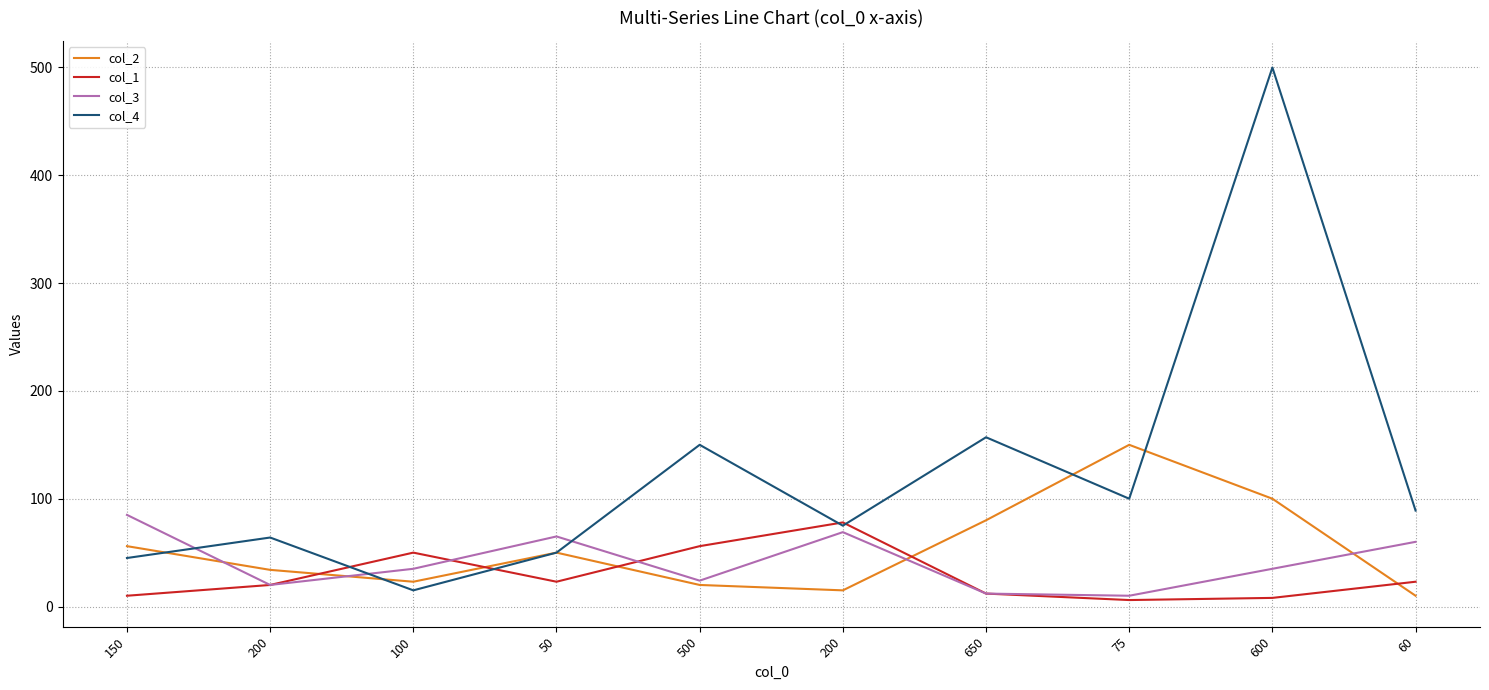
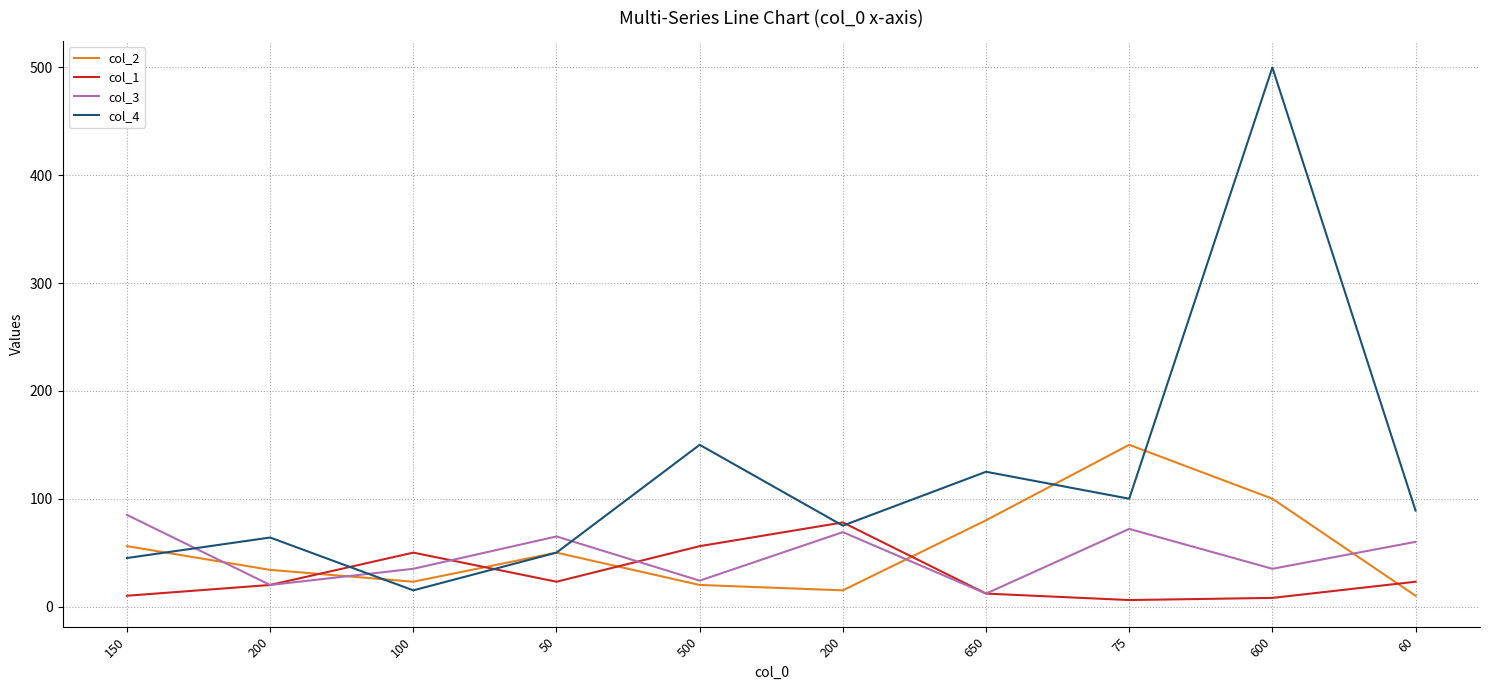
  {
    "col_2": {
      "150": 56,
      "100": 23,
      "500": 20,
      "650": 80,
      "75": 150,
      "600": 100,
      "60": 10
    },
    "col_1": {
      "150": 10,
      "100": 50,
      "50": 23,
      "500": 56,
      "75": 6,
      "600": 8,
      "60": 23
    },
    "col_3": {
      "150": 85,
      "100": 35,
      "50": 65,
      "500": 24,
-     "75": 10,
+     "75": 72,
      "600": 35,
      "60": 60
    },
    "col_4": {
      "150": 45,
      "100": 15,
      "500": 150,
-     "650": 157,
+     "650": 125,
      "75": 100,
      "600": 500,
      "60": 89
    }
  }
